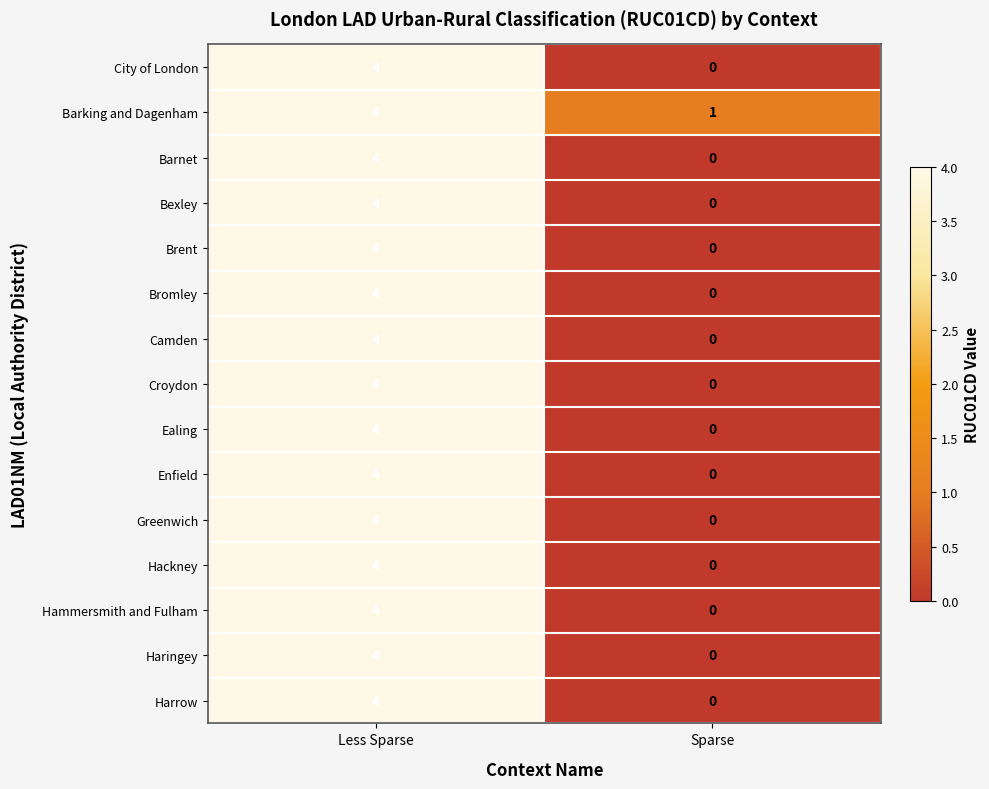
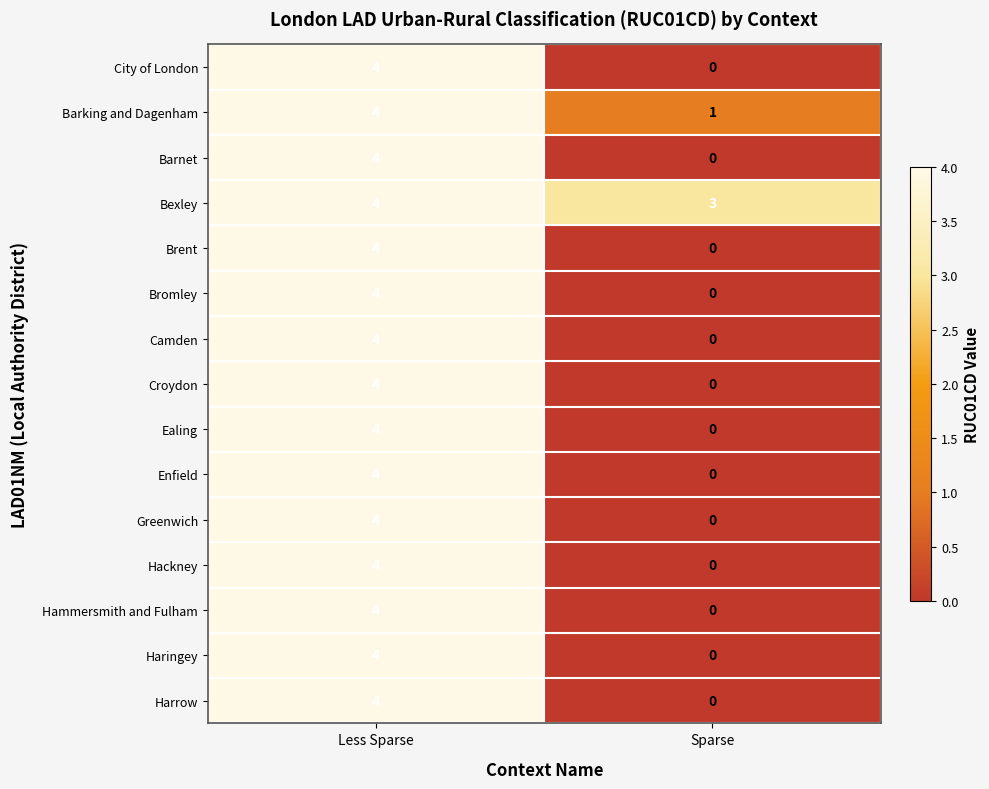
  {
    "City of London": {
      "Sparse": 0
    },
    "Barking and Dagenham": {
      "Sparse": 1
    },
    "Barnet": {
      "Sparse": 0
    },
    "Bexley": {
-     "Sparse": 0
+     "Sparse": 3
    },
    "Brent": {
      "Sparse": 0
    },
    "Bromley": {
      "Sparse": 0
    },
    "Camden": {
      "Sparse": 0
    },
    "Croydon": {
      "Sparse": 0
    },
    "Ealing": {
      "Sparse": 0
    },
    "Enfield": {
      "Sparse": 0
    },
    "Greenwich": {
      "Sparse": 0
    },
    "Hackney": {
      "Sparse": 0
    },
    "Hammersmith and Fulham": {
      "Sparse": 0
    },
    "Haringey": {
      "Sparse": 0
    },
    "Harrow": {
      "Sparse": 0
    }
  }
